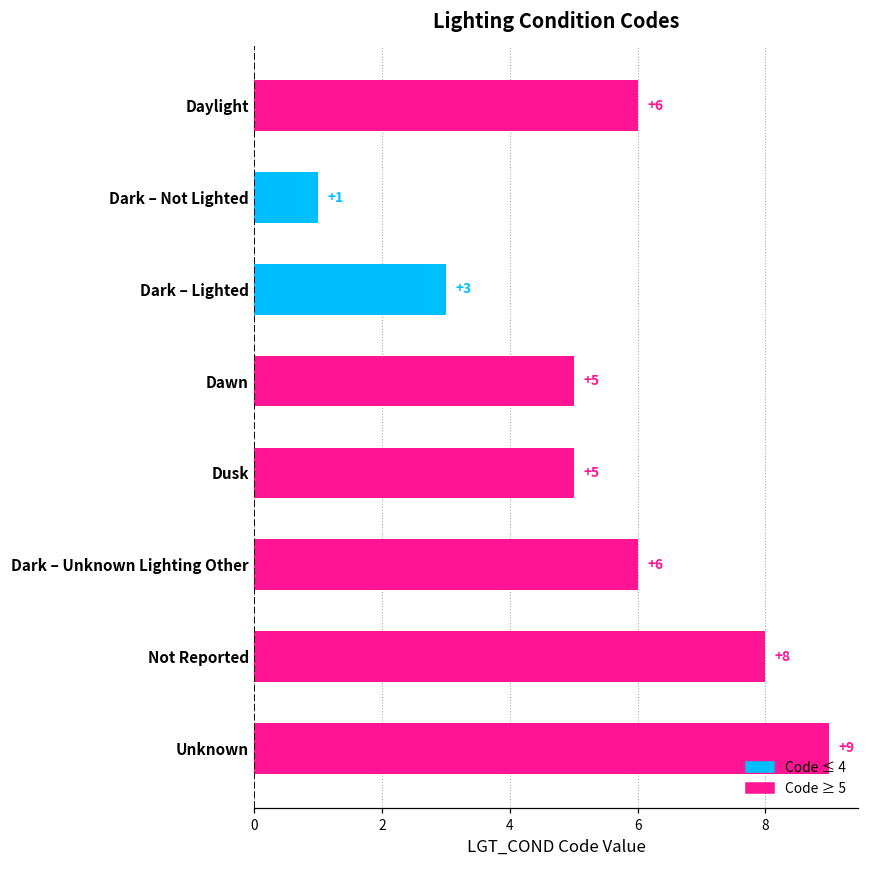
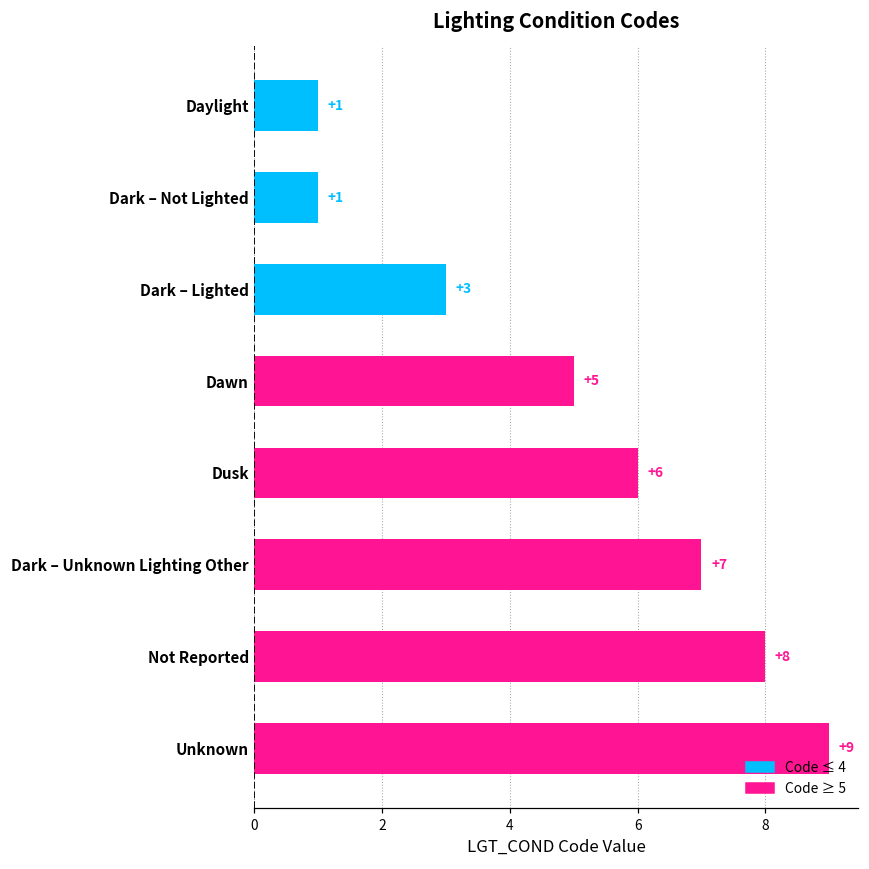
  {
-   "Daylight": "+6",
+   "Daylight": "+1",
    "Dark – Not Lighted": "+1",
    "Dark – Lighted": "+3",
    "Dawn": "+5",
-   "Dusk": "+5",
-   "Dark – Unknown Lighting Other": "+6",
+   "Dusk": "+6",
+   "Dark – Unknown Lighting Other": "+7",
    "Not Reported": "+8",
    "Unknown": "+9"
  }
